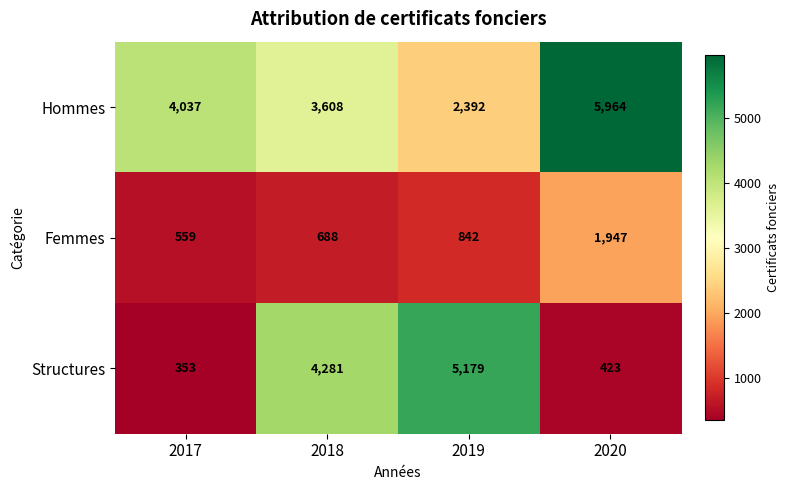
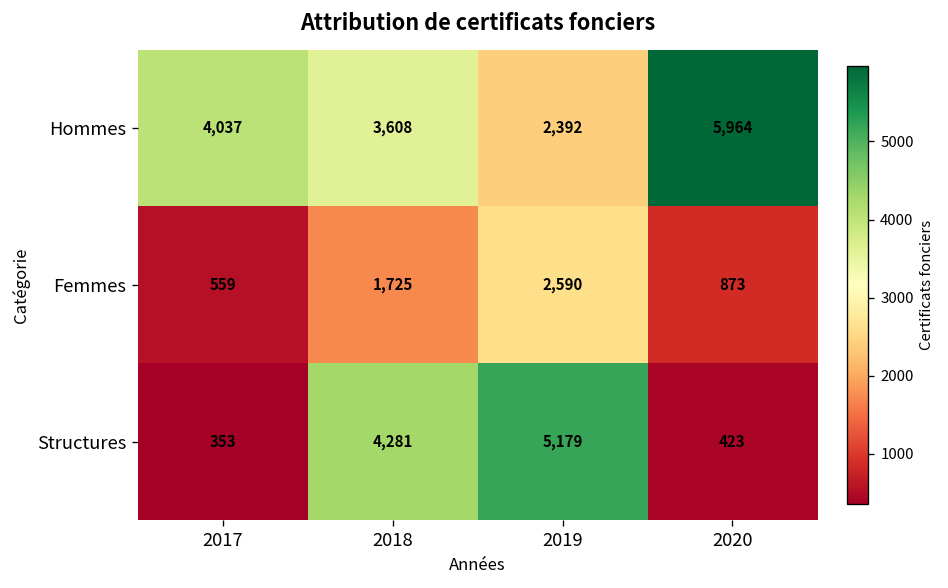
  {
    "Hommes": {
      "2017": "4,037",
      "2018": "3,608",
      "2019": "2,392",
      "2020": "5,964"
    },
    "Femmes": {
      "2017": "559",
-     "2018": "688",
-     "2019": "842",
-     "2020": "1,947"
+     "2018": "1,725",
+     "2019": "2,590",
+     "2020": "873"
    },
    "Structures": {
      "2017": "353",
      "2018": "4,281",
      "2019": "5,179",
      "2020": "423"
    }
  }
